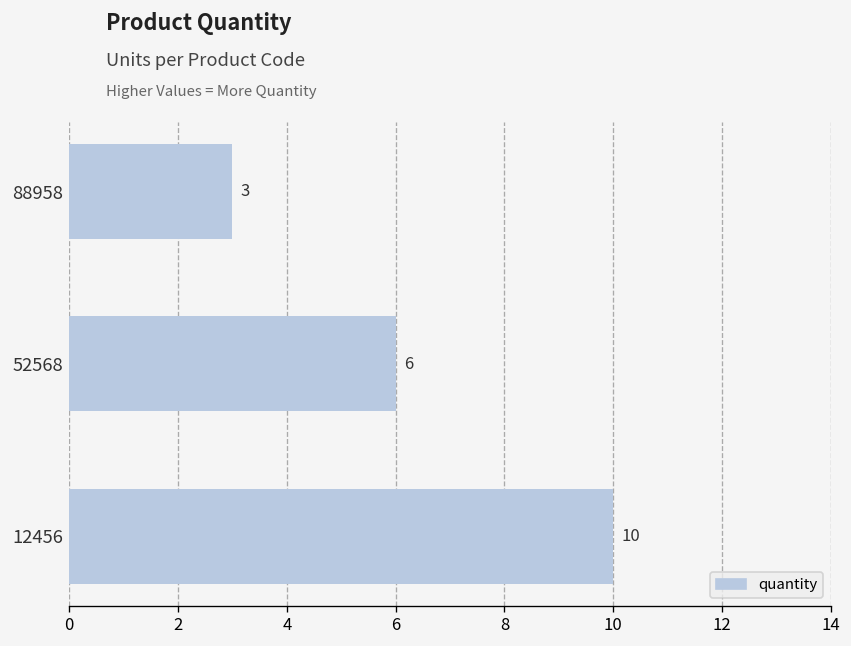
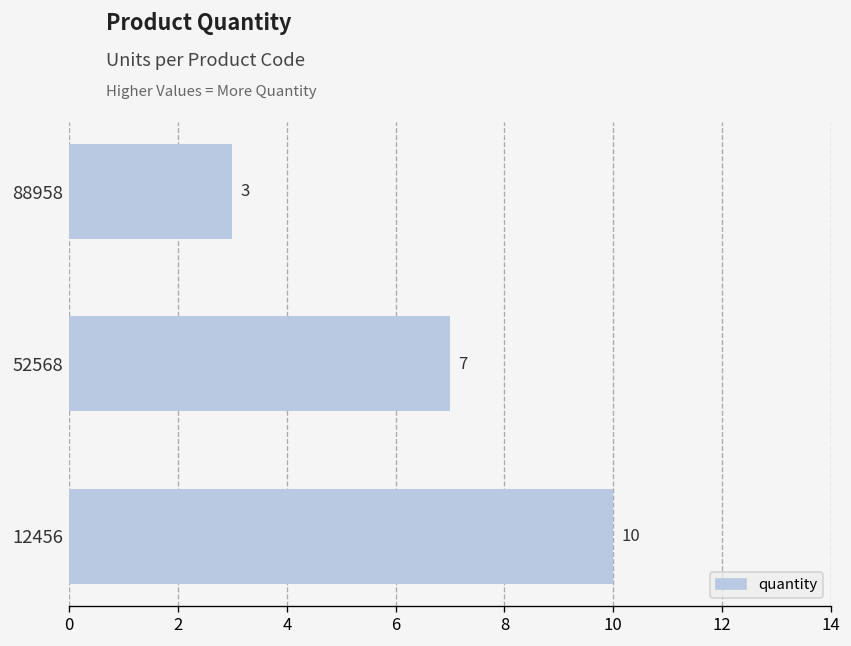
  {
    "88958": 3,
-   "52568": 6,
+   "52568": 7,
    "12456": 10
  }
